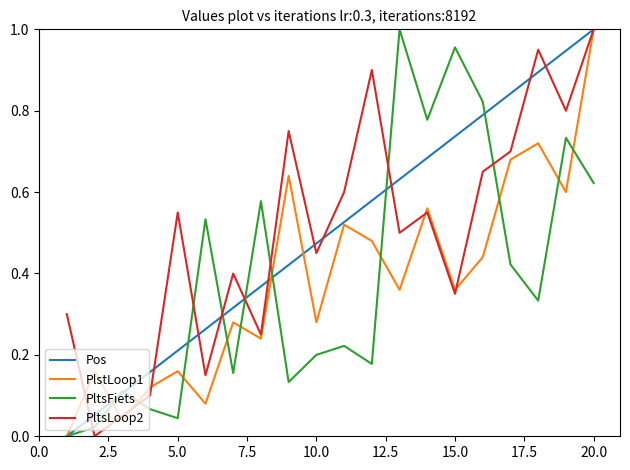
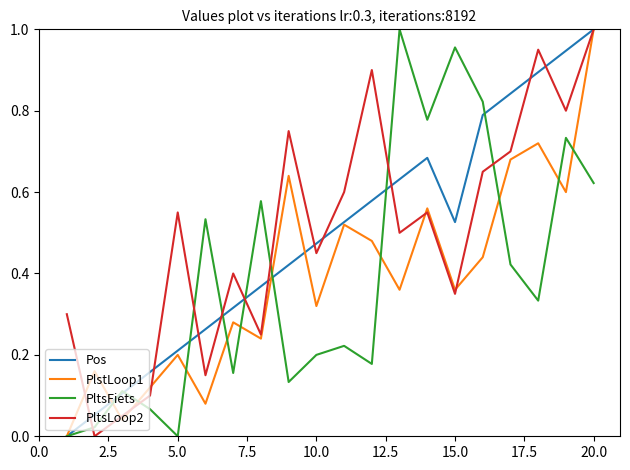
  {
    "Pos": {
      "5.0": 0.21,
      "10.0": 0.47,
-     "15.0": 0.74
+     "15.0": 0.53
    },
    "PlstLoop1": {
-     "5.0": 0.16,
-     "10.0": 0.28,
+     "5.0": 0.20,
+     "10.0": 0.32,
      "15.0": 0.36
    },
    "PltsFiets": {
-     "5.0": 0.04,
+     "5.0": 0.00,
      "10.0": 0.20,
      "15.0": 0.96,
      "20.0": 0.62
    },
    "PltsLoop2": {
      "5.0": 0.55,
      "10.0": 0.45,
      "15.0": 0.35
    }
  }
